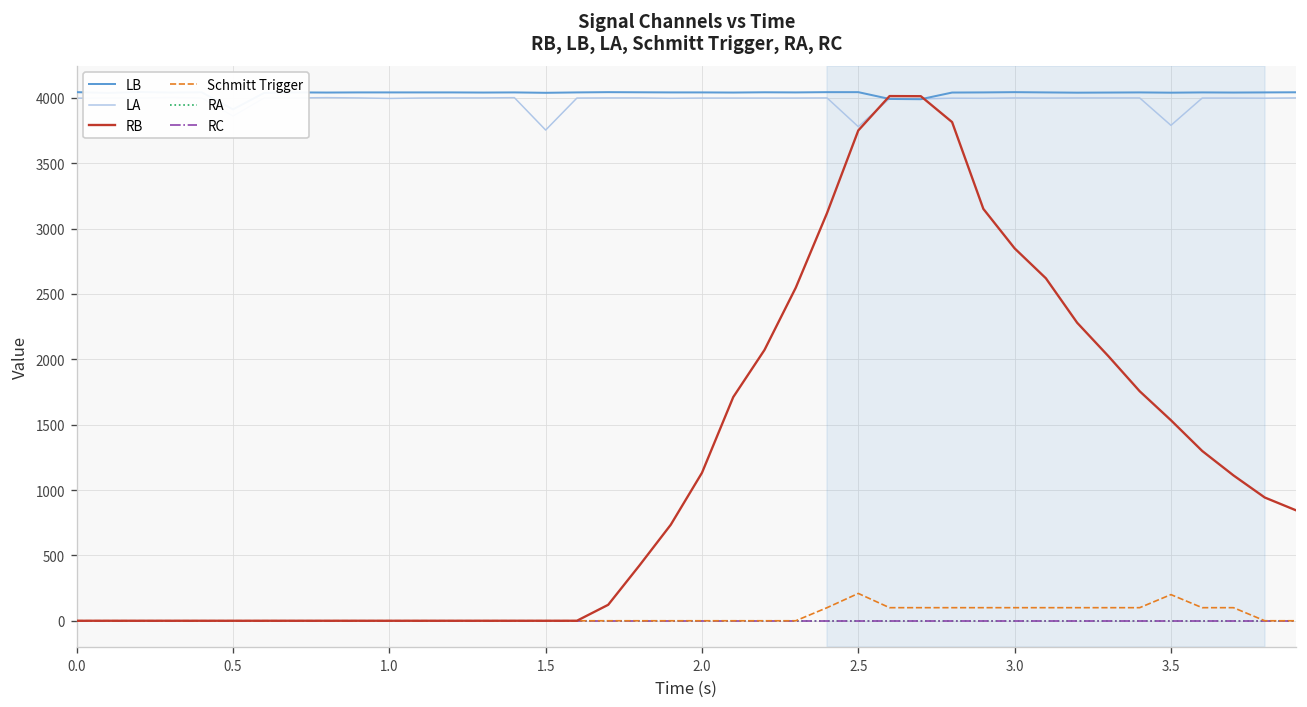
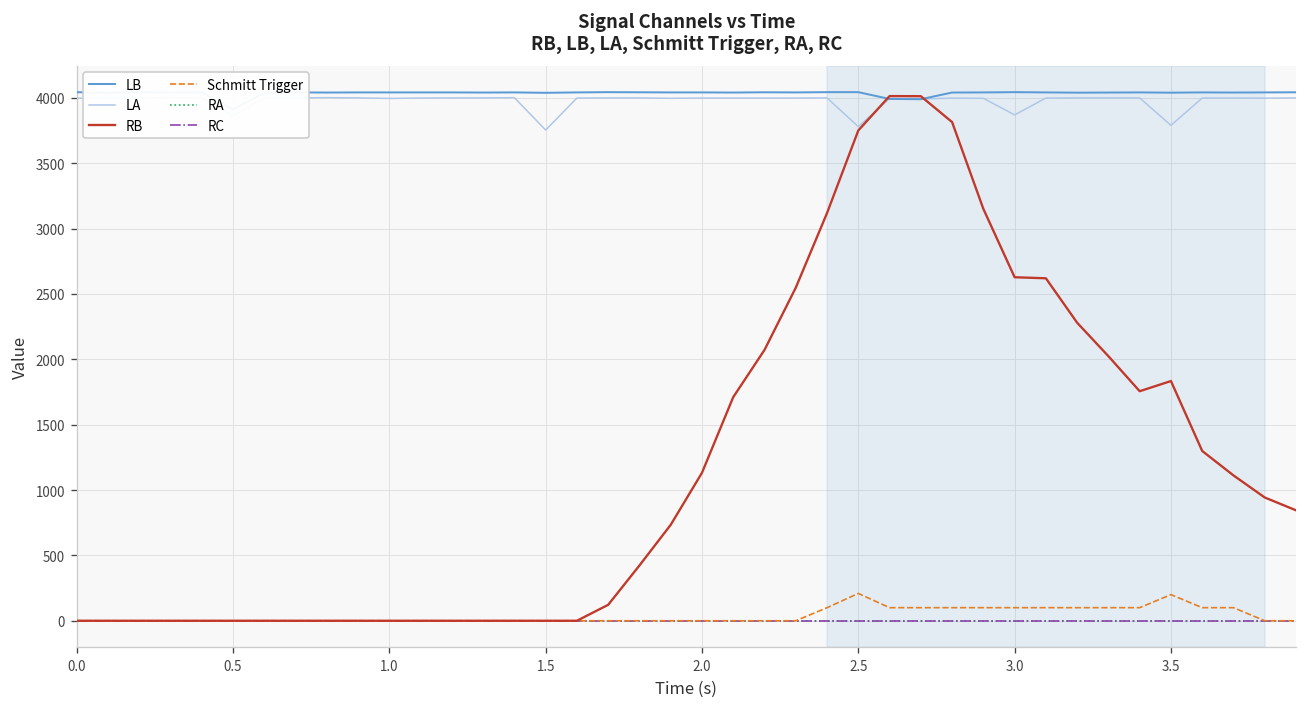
  {
    "LB": {
      "0.0": 4040,
      "1.0": 4040,
      "1.5": 4040,
      "2.0": 4040,
      "2.5": 4040,
      "3.0": 4040,
      "3.5": 4040
    },
    "LA": {
      "0.0": 4000,
      "1.0": 4000,
      "1.5": 3750,
      "2.0": 4000,
      "2.5": 3780,
-     "3.0": 4000,
+     "3.0": 3870,
      "3.5": 3790
    },
    "RB": {
      "2.0": 1130,
      "2.5": 3750,
-     "3.0": 2850,
-     "3.5": 1530
+     "3.0": 2630,
+     "3.5": 1830
    },
    "Schmitt Trigger": {
      "2.5": 210,
      "3.0": 100,
      "3.5": 200
    },
    "RC": {
      "2.5": 0,
      "3.0": 0,
      "3.5": 0
    }
  }
